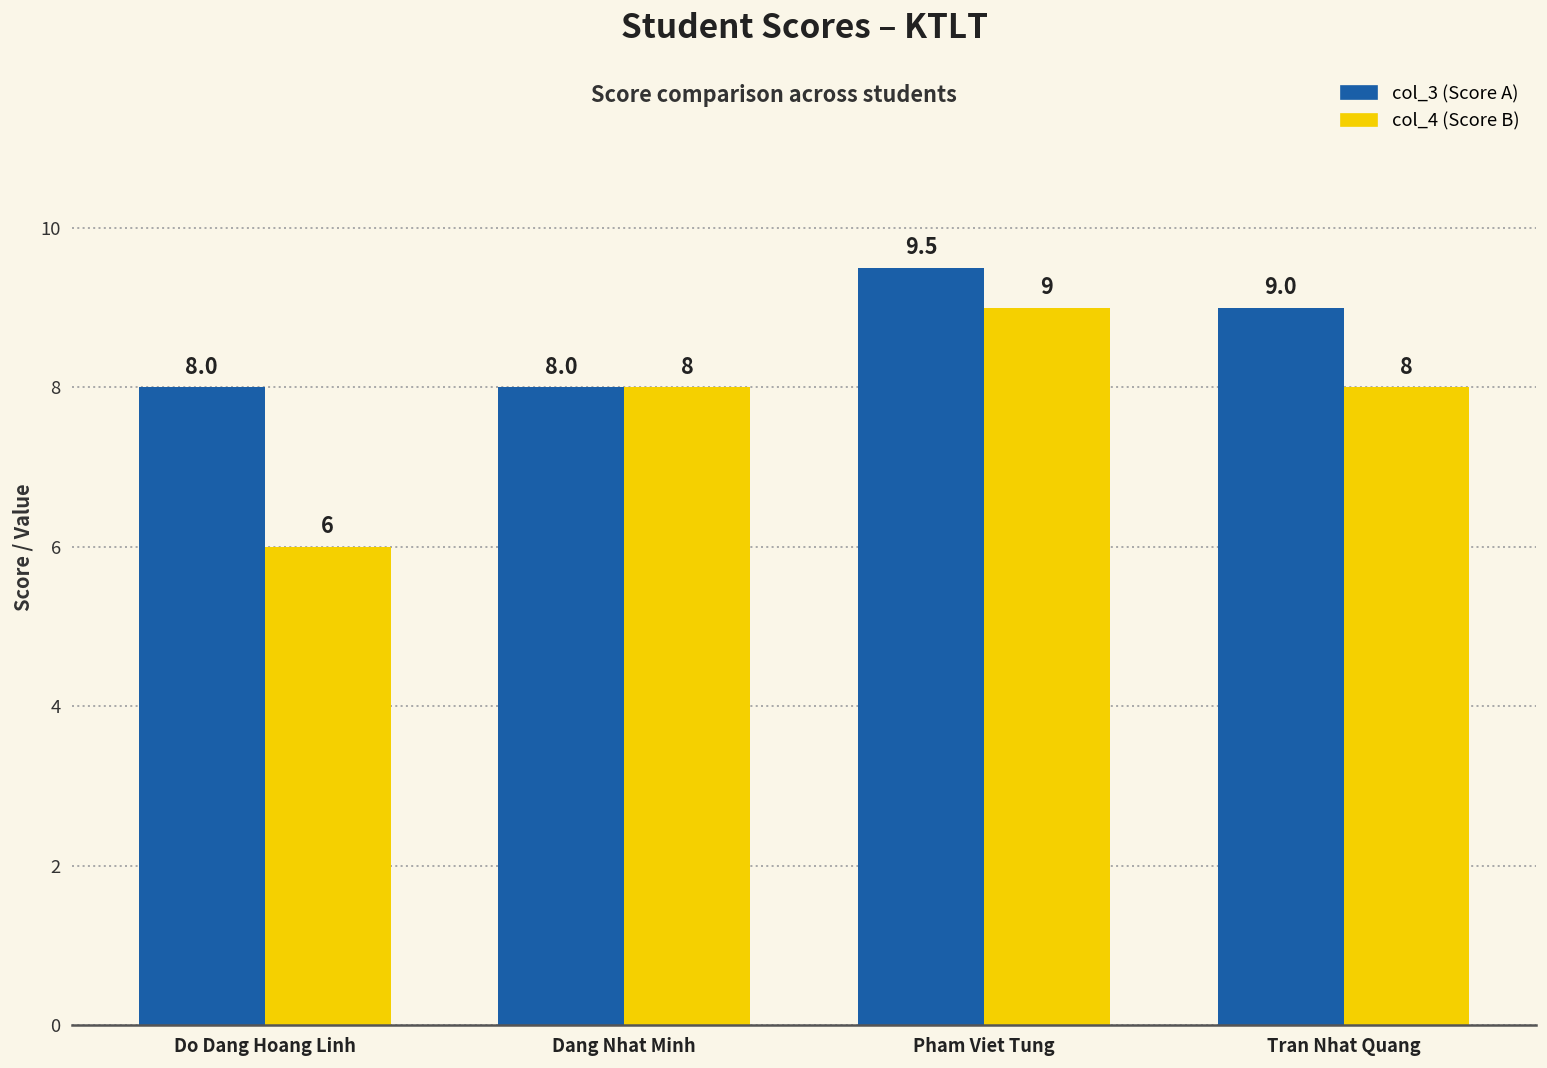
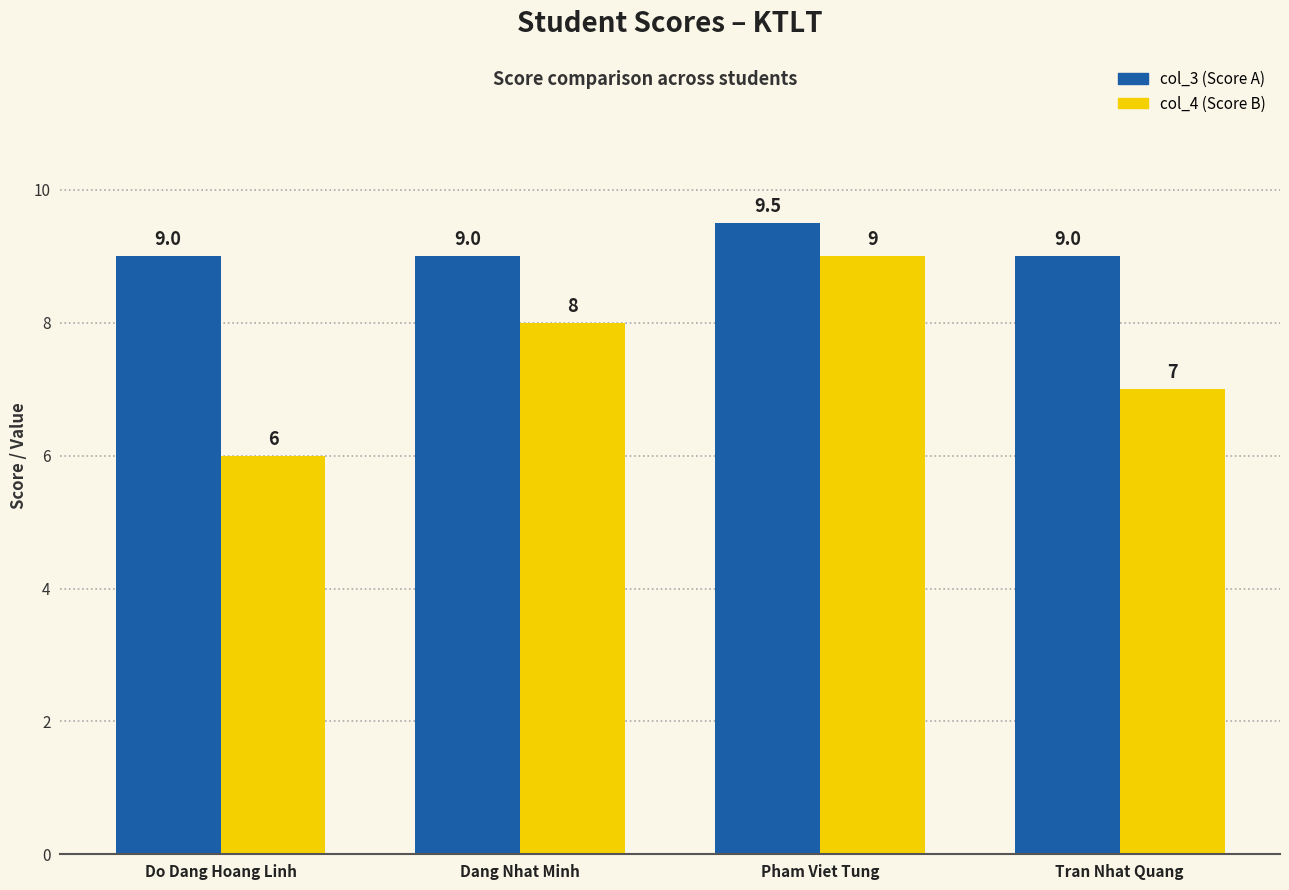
  {
    "col_3 (Score A)": {
-     "Do Dang Hoang Linh": 8.0,
-     "Dang Nhat Minh": 8.0,
+     "Do Dang Hoang Linh": 9.0,
+     "Dang Nhat Minh": 9.0,
      "Pham Viet Tung": 9.5,
      "Tran Nhat Quang": 9.0
    },
    "col_4 (Score B)": {
      "Do Dang Hoang Linh": 6,
      "Dang Nhat Minh": 8,
      "Pham Viet Tung": 9,
-     "Tran Nhat Quang": 8
+     "Tran Nhat Quang": 7
    }
  }
